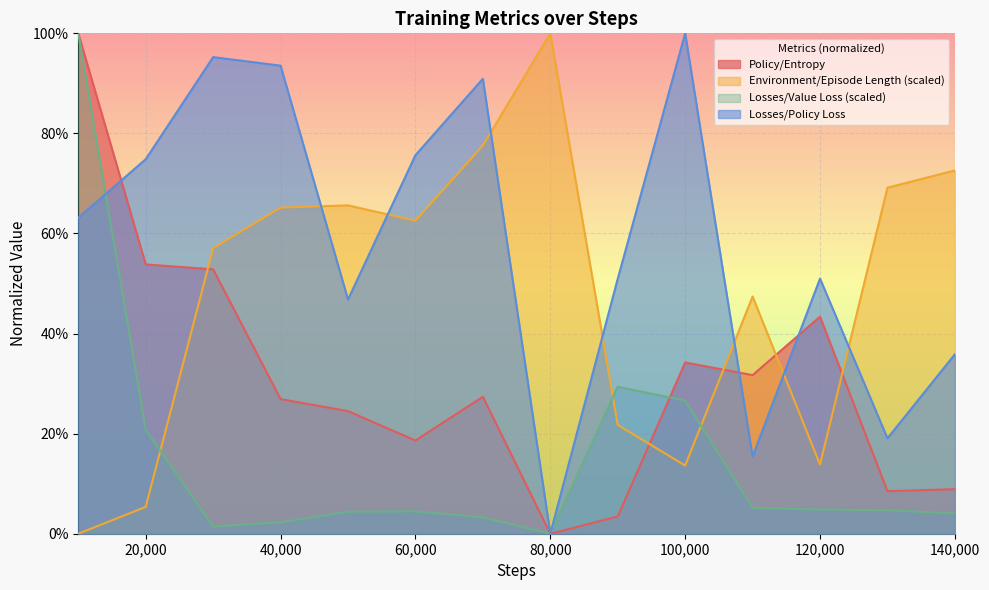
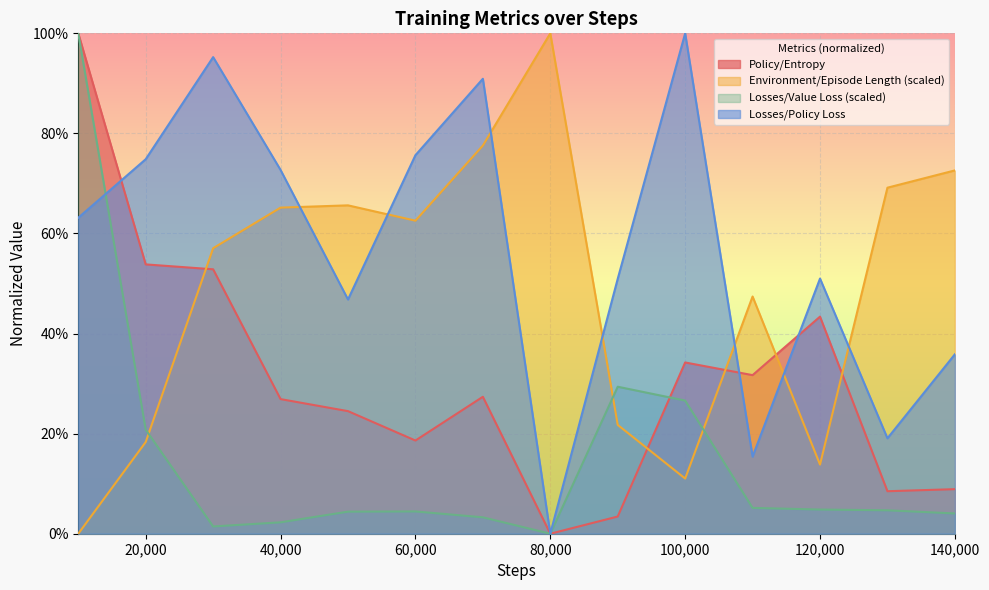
  {
    "Policy/Entropy": {
      "20,000": "54%",
      "40,000": "27%",
      "60,000": "19%",
      "100,000": "34%",
      "120,000": "43%",
      "140,000": "9%"
    },
    "Environment/Episode Length (scaled)": {
-     "20,000": "5%",
+     "20,000": "18%",
      "40,000": "65%",
      "60,000": "63%",
      "80,000": "100%",
-     "100,000": "14%",
+     "100,000": "11%",
      "120,000": "14%",
      "140,000": "73%"
    },
    "Losses/Value Loss (scaled)": {
      "20,000": "21%",
      "40,000": "2%",
      "60,000": "4%",
      "100,000": "27%",
      "120,000": "5%",
      "140,000": "4%"
    },
    "Losses/Policy Loss": {
      "20,000": "75%",
-     "40,000": "94%",
+     "40,000": "73%",
      "60,000": "76%",
      "100,000": "100%",
      "120,000": "51%",
      "140,000": "36%"
    }
  }
